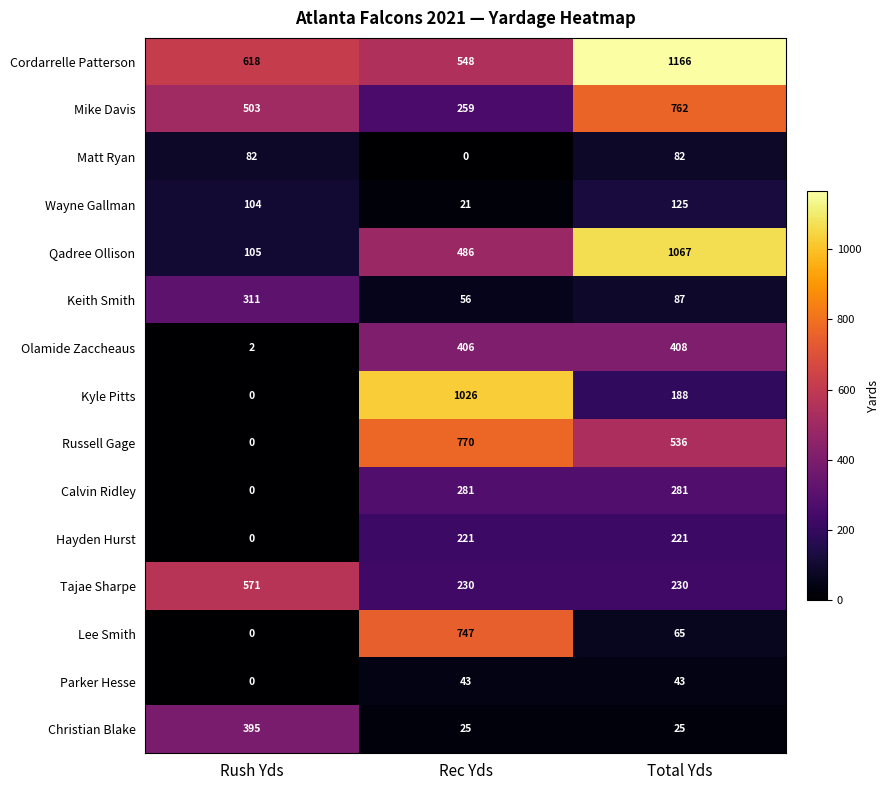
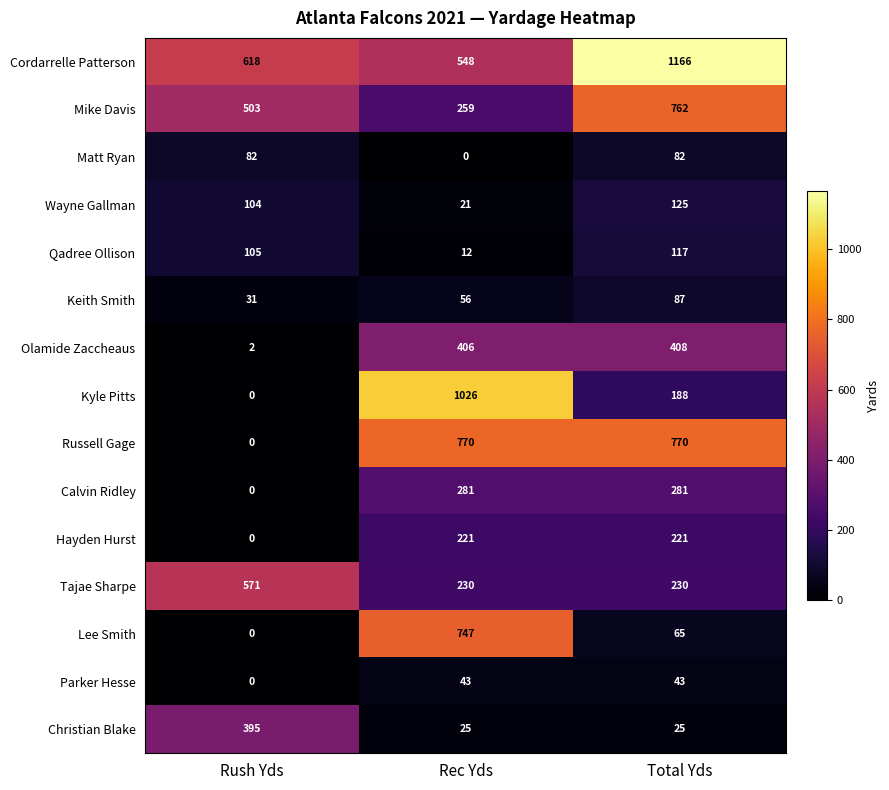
  {
    "Cordarrelle Patterson": {
      "Rush Yds": 618,
      "Rec Yds": 548,
      "Total Yds": 1166
    },
    "Mike Davis": {
      "Rush Yds": 503,
      "Rec Yds": 259,
      "Total Yds": 762
    },
    "Matt Ryan": {
      "Rush Yds": 82,
      "Rec Yds": 0,
      "Total Yds": 82
    },
    "Wayne Gallman": {
      "Rush Yds": 104,
      "Rec Yds": 21,
      "Total Yds": 125
    },
    "Qadree Ollison": {
      "Rush Yds": 105,
-     "Rec Yds": 486,
-     "Total Yds": 1067
+     "Rec Yds": 12,
+     "Total Yds": 117
    },
    "Keith Smith": {
-     "Rush Yds": 311,
+     "Rush Yds": 31,
      "Rec Yds": 56,
      "Total Yds": 87
    },
    "Olamide Zaccheaus": {
      "Rush Yds": 2,
      "Rec Yds": 406,
      "Total Yds": 408
    },
    "Kyle Pitts": {
      "Rush Yds": 0,
      "Rec Yds": 1026,
      "Total Yds": 188
    },
    "Russell Gage": {
      "Rush Yds": 0,
      "Rec Yds": 770,
-     "Total Yds": 536
+     "Total Yds": 770
    },
    "Calvin Ridley": {
      "Rush Yds": 0,
      "Rec Yds": 281,
      "Total Yds": 281
    },
    "Hayden Hurst": {
      "Rush Yds": 0,
      "Rec Yds": 221,
      "Total Yds": 221
    },
    "Tajae Sharpe": {
      "Rush Yds": 571,
      "Rec Yds": 230,
      "Total Yds": 230
    },
    "Lee Smith": {
      "Rush Yds": 0,
      "Rec Yds": 747,
      "Total Yds": 65
    },
    "Parker Hesse": {
      "Rush Yds": 0,
      "Rec Yds": 43,
      "Total Yds": 43
    },
    "Christian Blake": {
      "Rush Yds": 395,
      "Rec Yds": 25,
      "Total Yds": 25
    }
  }
